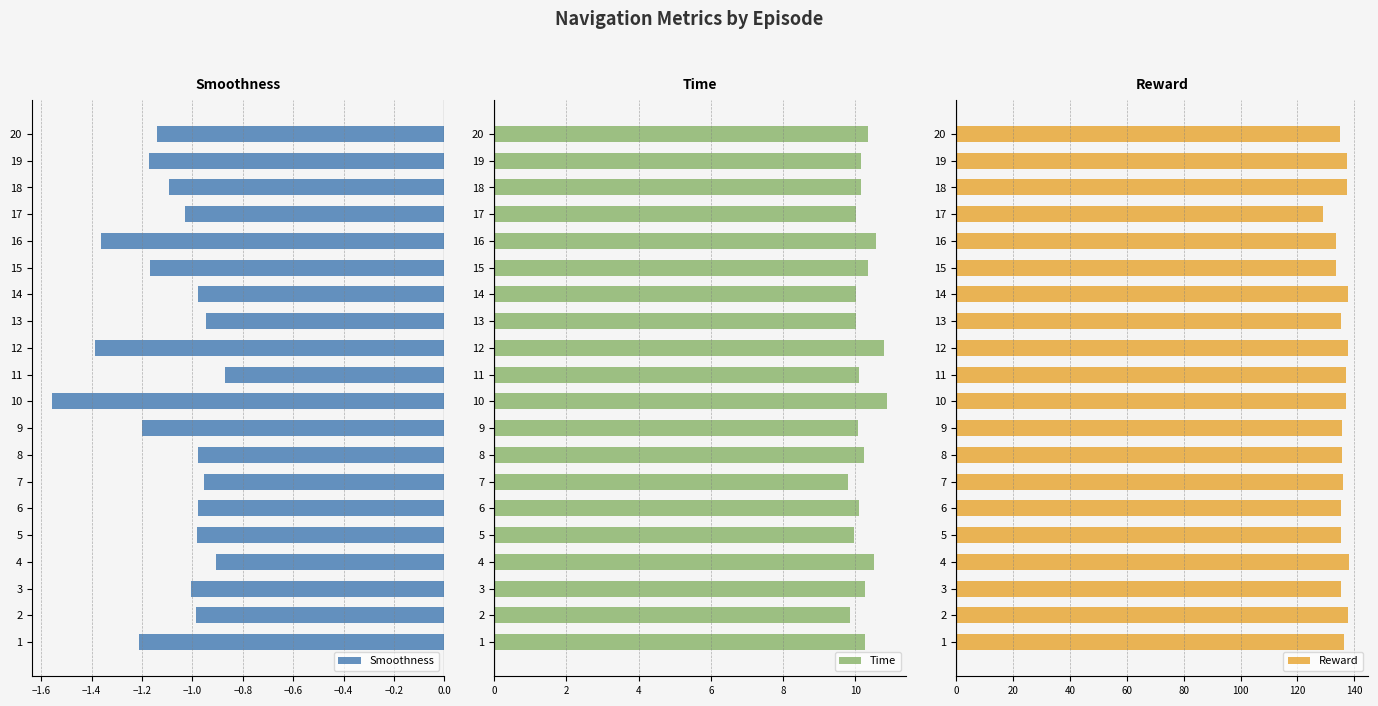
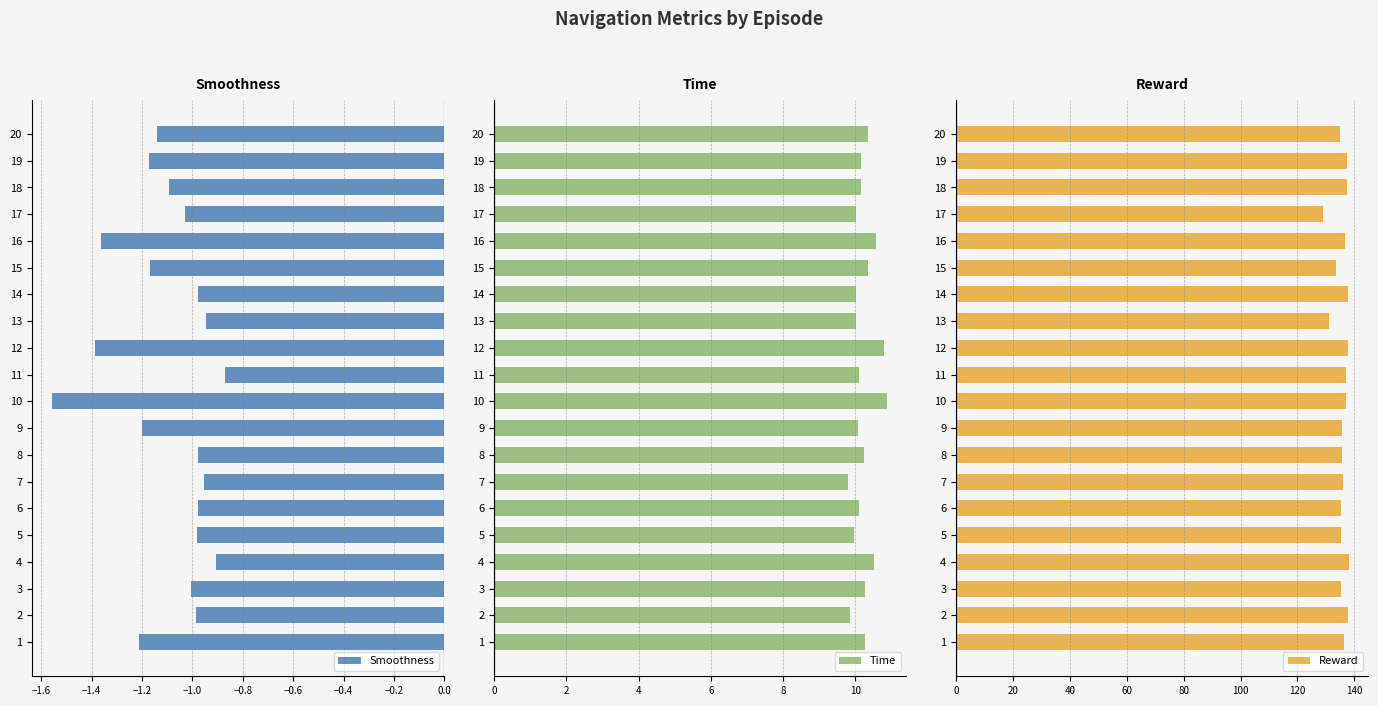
  {
    "Time": {
      "20": 10.4,
      "19": 10.2,
      "18": 10.2,
      "17": 10.0,
      "16": 10.6,
      "15": 10.3,
      "14": 10.0,
      "13": 10.0,
      "12": 10.8,
      "11": 10.1,
      "10": 10.9,
      "9": 10.1,
      "8": 10.2,
      "7": 9.8,
      "6": 10.1,
      "5": 10.0,
      "4": 10.5,
      "3": 10.3,
      "2": 9.9,
      "1": 10.3
    },
    "Reward": {
      "20": 135,
      "19": 137,
      "18": 137,
      "17": 129,
-     "16": 134,
+     "16": 137,
      "15": 134,
      "14": 138,
-     "13": 135,
+     "13": 131,
      "12": 138,
      "11": 137,
      "10": 137,
      "9": 136,
      "8": 136,
      "7": 136,
      "6": 135,
      "5": 135,
      "4": 138,
      "3": 135,
      "2": 138,
      "1": 136
    }
  }
